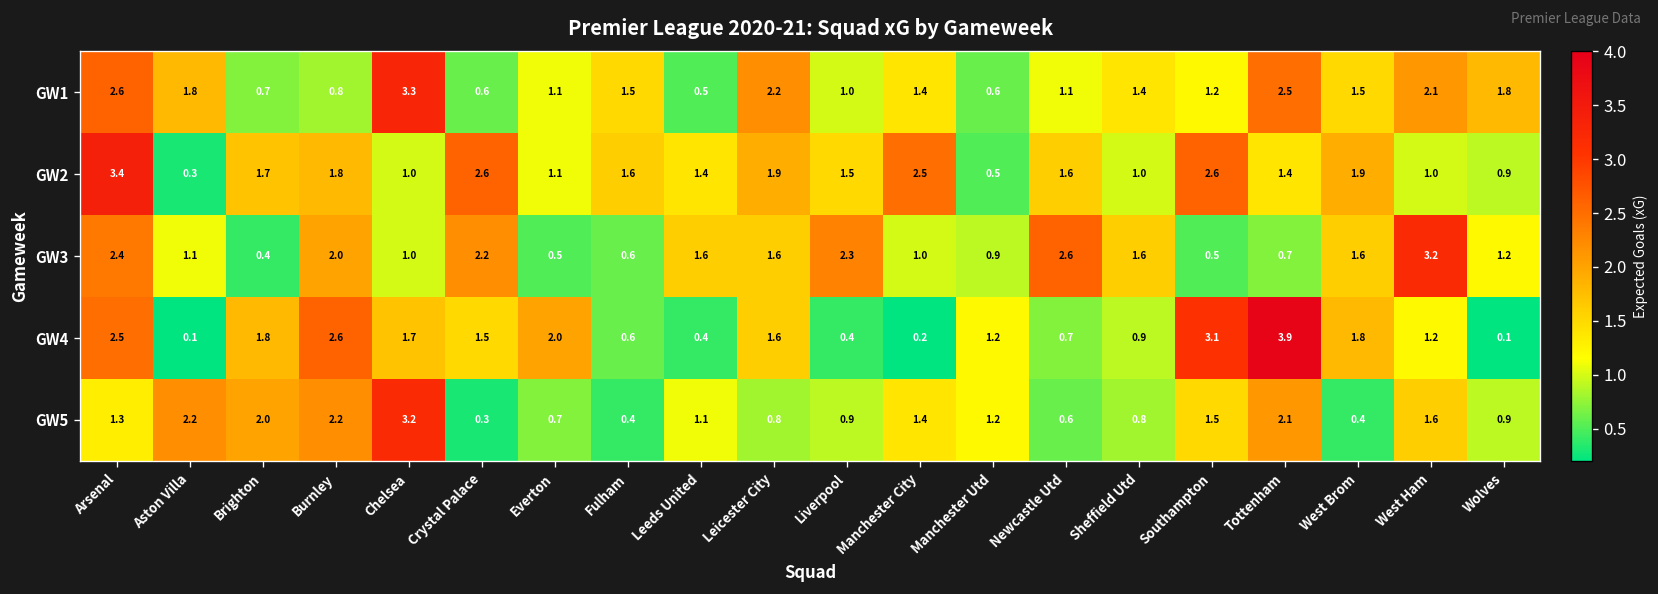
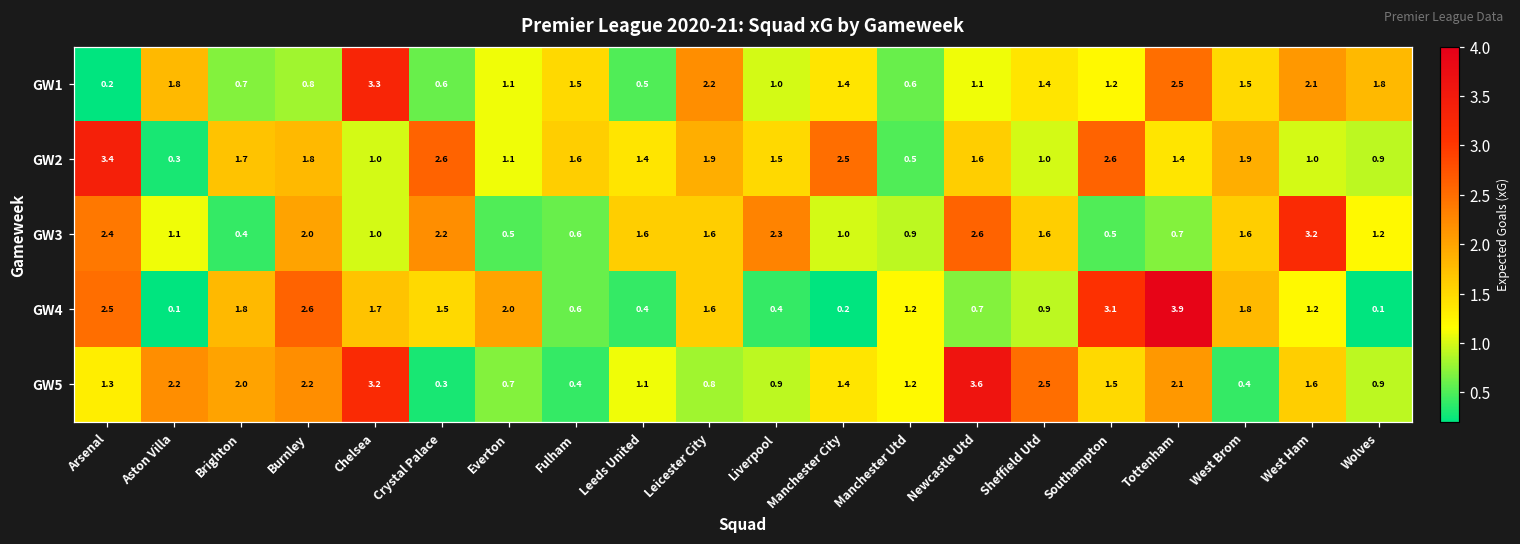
  {
    "GW1": {
-     "Arsenal": 2.6,
+     "Arsenal": 0.2,
      "Aston Villa": 1.8,
      "Brighton": 0.7,
      "Burnley": 0.8,
      "Chelsea": 3.3,
      "Crystal Palace": 0.6,
      "Everton": 1.1,
      "Fulham": 1.5,
      "Leeds United": 0.5,
      "Leicester City": 2.2,
      "Liverpool": 1.0,
      "Manchester City": 1.4,
      "Manchester Utd": 0.6,
      "Newcastle Utd": 1.1,
      "Sheffield Utd": 1.4,
      "Southampton": 1.2,
      "Tottenham": 2.5,
      "West Brom": 1.5,
      "West Ham": 2.1,
      "Wolves": 1.8
    },
    "GW2": {
      "Arsenal": 3.4,
      "Aston Villa": 0.3,
      "Brighton": 1.7,
      "Burnley": 1.8,
      "Chelsea": 1.0,
      "Crystal Palace": 2.6,
      "Everton": 1.1,
      "Fulham": 1.6,
      "Leeds United": 1.4,
      "Leicester City": 1.9,
      "Liverpool": 1.5,
      "Manchester City": 2.5,
      "Manchester Utd": 0.5,
      "Newcastle Utd": 1.6,
      "Sheffield Utd": 1.0,
      "Southampton": 2.6,
      "Tottenham": 1.4,
      "West Brom": 1.9,
      "West Ham": 1.0,
      "Wolves": 0.9
    },
    "GW3": {
      "Arsenal": 2.4,
      "Aston Villa": 1.1,
      "Brighton": 0.4,
      "Burnley": 2.0,
      "Chelsea": 1.0,
      "Crystal Palace": 2.2,
      "Everton": 0.5,
      "Fulham": 0.6,
      "Leeds United": 1.6,
      "Leicester City": 1.6,
      "Liverpool": 2.3,
      "Manchester City": 1.0,
      "Manchester Utd": 0.9,
      "Newcastle Utd": 2.6,
      "Sheffield Utd": 1.6,
      "Southampton": 0.5,
      "Tottenham": 0.7,
      "West Brom": 1.6,
      "West Ham": 3.2,
      "Wolves": 1.2
    },
    "GW4": {
      "Arsenal": 2.5,
      "Aston Villa": 0.1,
      "Brighton": 1.8,
      "Burnley": 2.6,
      "Chelsea": 1.7,
      "Crystal Palace": 1.5,
      "Everton": 2.0,
      "Fulham": 0.6,
      "Leeds United": 0.4,
      "Leicester City": 1.6,
      "Liverpool": 0.4,
      "Manchester City": 0.2,
      "Manchester Utd": 1.2,
      "Newcastle Utd": 0.7,
      "Sheffield Utd": 0.9,
      "Southampton": 3.1,
      "Tottenham": 3.9,
      "West Brom": 1.8,
      "West Ham": 1.2,
      "Wolves": 0.1
    },
    "GW5": {
      "Arsenal": 1.3,
      "Aston Villa": 2.2,
      "Brighton": 2.0,
      "Burnley": 2.2,
      "Chelsea": 3.2,
      "Crystal Palace": 0.3,
      "Everton": 0.7,
      "Fulham": 0.4,
      "Leeds United": 1.1,
      "Leicester City": 0.8,
      "Liverpool": 0.9,
      "Manchester City": 1.4,
      "Manchester Utd": 1.2,
-     "Newcastle Utd": 0.6,
-     "Sheffield Utd": 0.8,
+     "Newcastle Utd": 3.6,
+     "Sheffield Utd": 2.5,
      "Southampton": 1.5,
      "Tottenham": 2.1,
      "West Brom": 0.4,
      "West Ham": 1.6,
      "Wolves": 0.9
    }
  }
